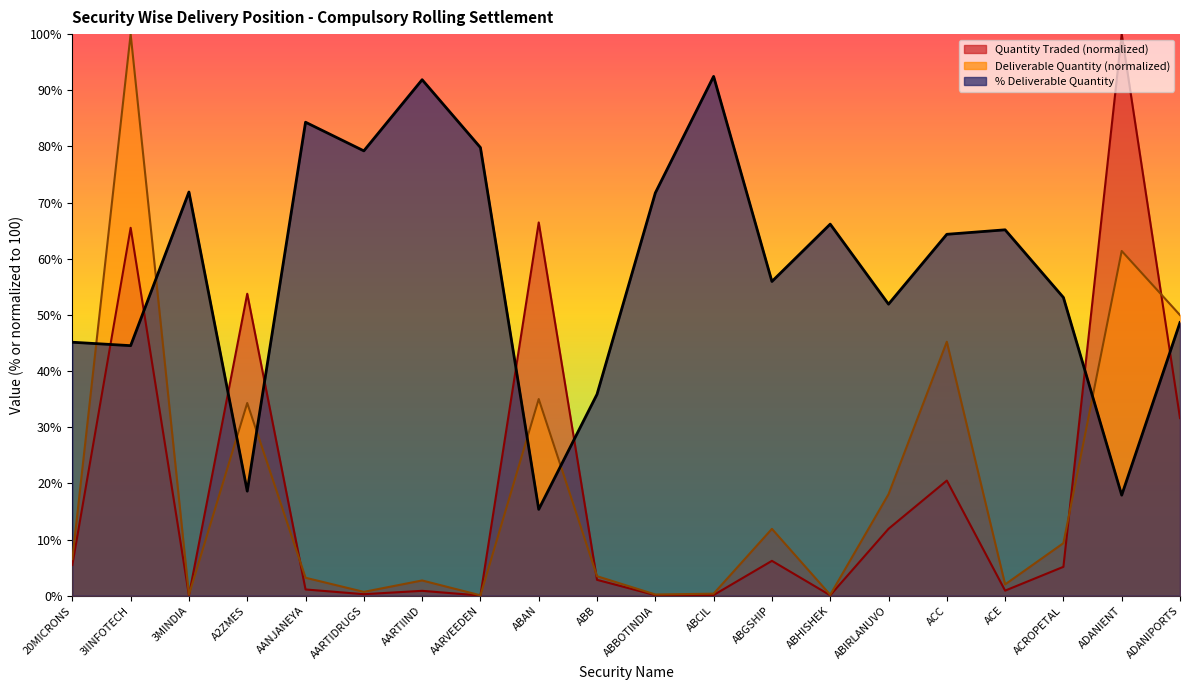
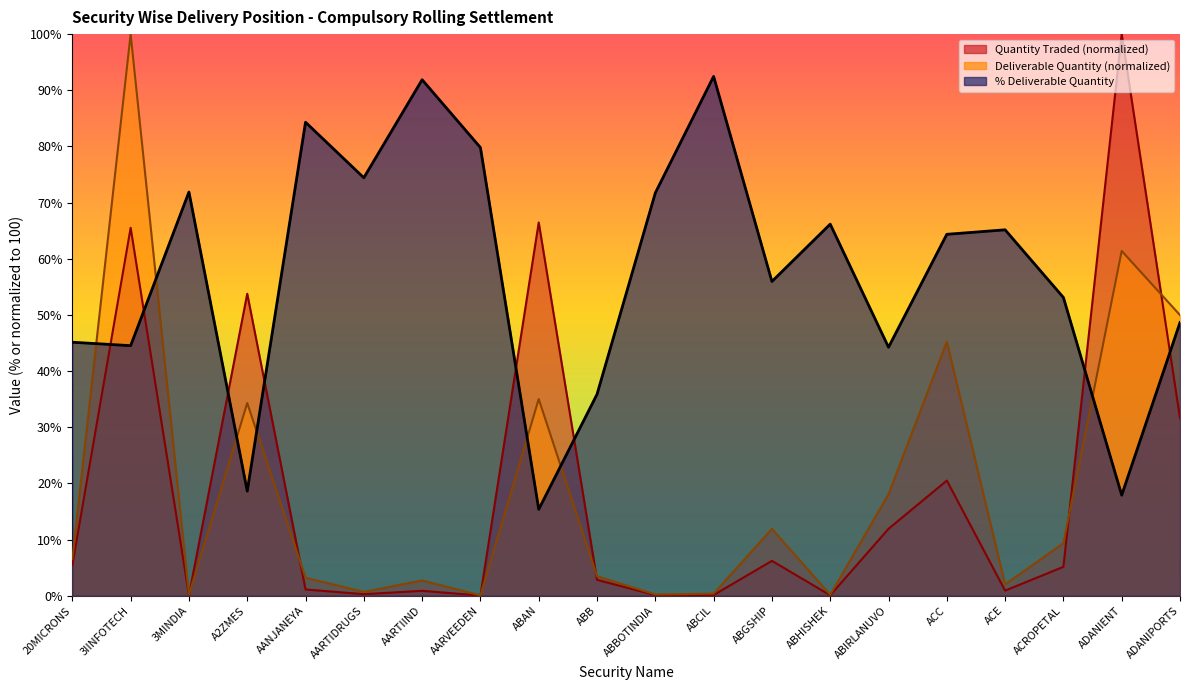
  {
    "Quantity Traded (normalized)": {
      "20MICRONS": "5%",
      "3IINFOTECH": "66%",
      "A2ZMES": "54%",
      "AANJANEYA": "1%",
      "AARTIIND": "1%",
      "ABAN": "66%",
      "ABB": "3%",
      "ABGSHIP": "6%",
      "ABIRLANUVO": "12%",
      "ACC": "20%",
      "ACE": "1%",
      "ACROPETAL": "5%",
      "ADANIENT": "100%",
      "ADANIPORTS": "32%"
    },
    "Deliverable Quantity (normalized)": {
      "20MICRONS": "7%",
      "3IINFOTECH": "100%",
      "A2ZMES": "34%",
      "AANJANEYA": "3%",
      "AARTIIND": "3%",
      "ABAN": "35%",
      "ABB": "3%",
      "ABGSHIP": "12%",
      "ABIRLANUVO": "18%",
      "ACC": "45%",
      "ACE": "2%",
      "ACROPETAL": "9%",
      "ADANIENT": "61%",
      "ADANIPORTS": "50%"
    },
    "% Deliverable Quantity": {
      "20MICRONS": "45%",
      "3IINFOTECH": "45%",
      "3MINDIA": "72%",
      "A2ZMES": "19%",
      "AANJANEYA": "84%",
-     "AARTIDRUGS": "79%",
+     "AARTIDRUGS": "74%",
      "AARTIIND": "92%",
      "AARVEEDEN": "80%",
      "ABAN": "15%",
      "ABB": "36%",
      "ABBOTINDIA": "72%",
      "ABCIL": "92%",
      "ABGSHIP": "56%",
      "ABHISHEK": "66%",
-     "ABIRLANUVO": "52%",
+     "ABIRLANUVO": "44%",
      "ACC": "64%",
      "ACE": "65%",
      "ACROPETAL": "53%",
      "ADANIENT": "18%",
      "ADANIPORTS": "49%"
    }
  }
